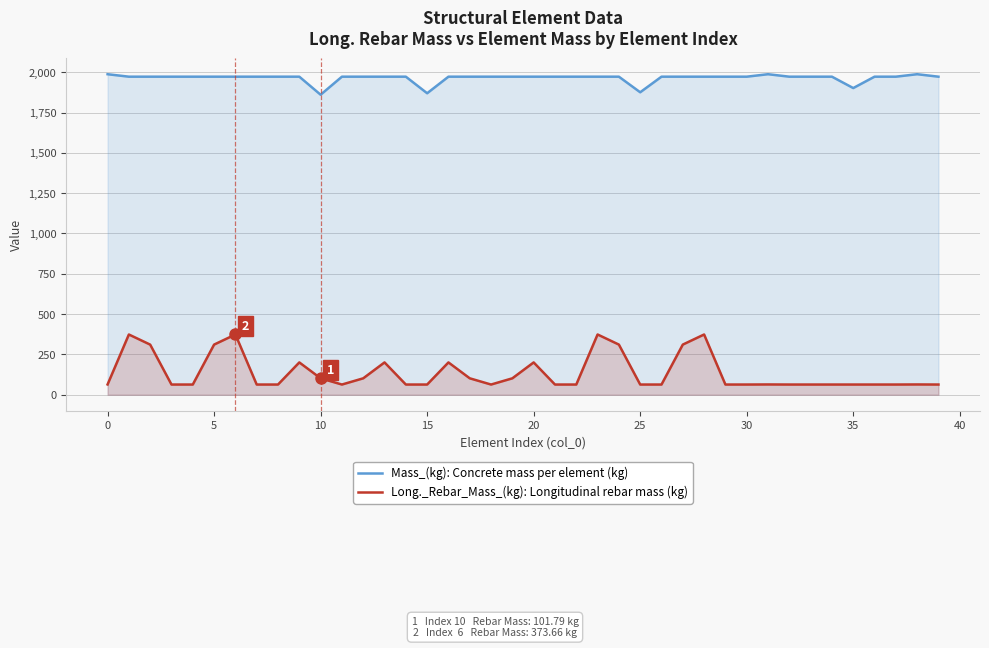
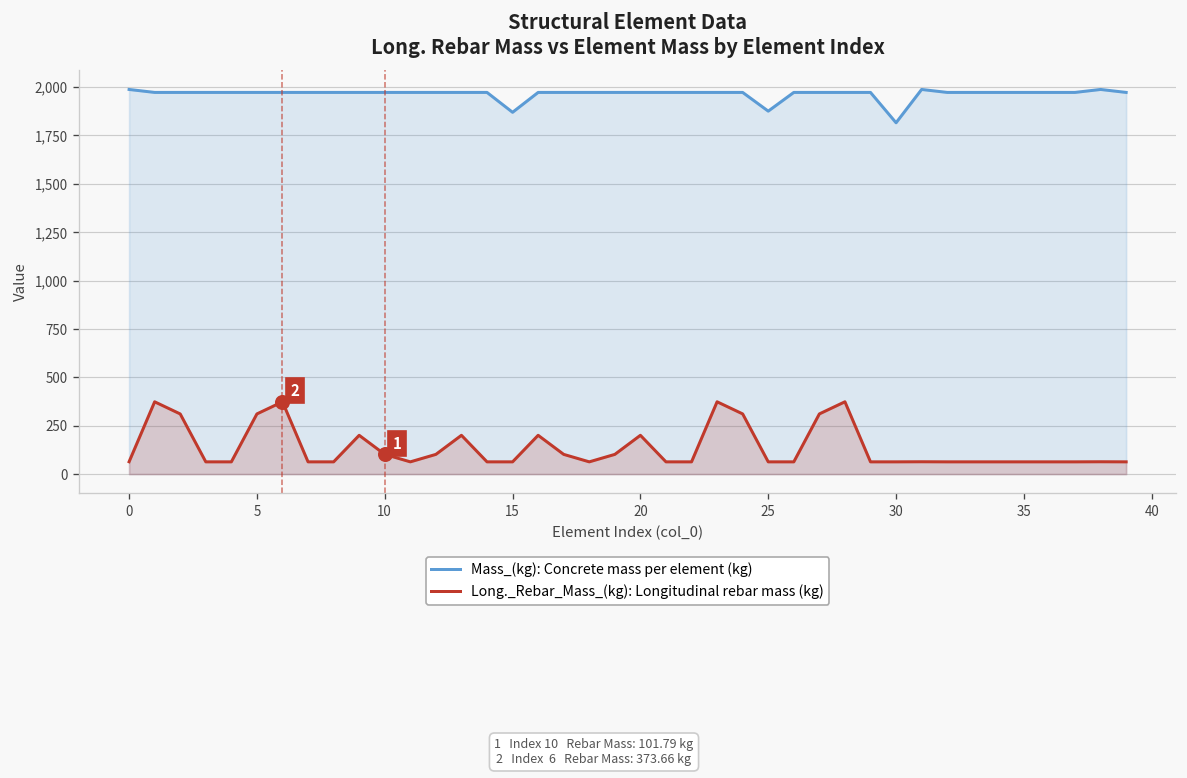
  {
    "Mass_(kg): Concrete mass per element (kg)": {
      "0": "1,990",
      "5": "1,970",
-     "10": "1,860",
+     "10": "1,970",
      "15": "1,870",
      "20": "1,970",
      "25": "1,880",
-     "30": "1,970",
-     "35": "1,900"
+     "30": "1,820",
+     "35": "1,970"
    }
  }
